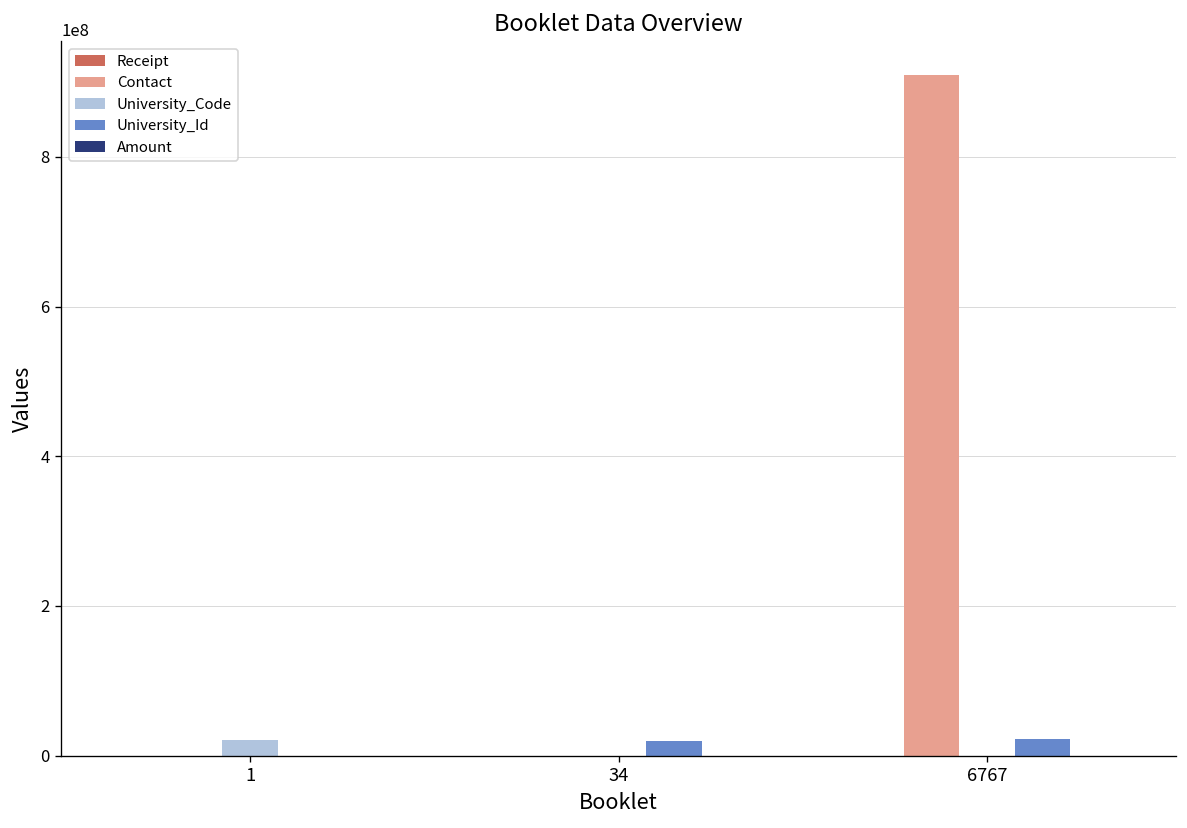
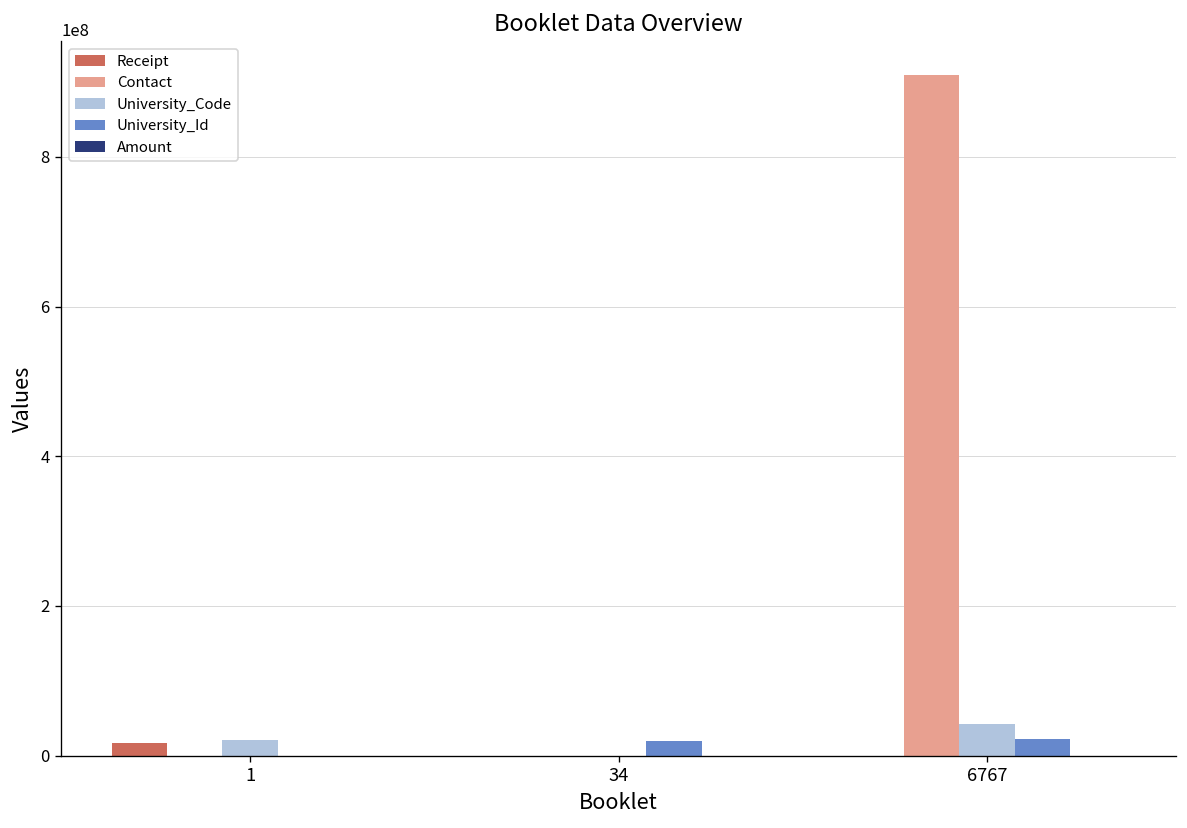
  {
    "Receipt": {
-     "1": 0
+     "1": 20000000
    },
    "Contact": {
      "6767": 910000000
    },
    "University_Code": {
      "1": 20000000,
-     "6767": 0
+     "6767": 40000000
    },
    "University_Id": {
      "34": 20000000,
      "6767": 20000000
    }
  }
